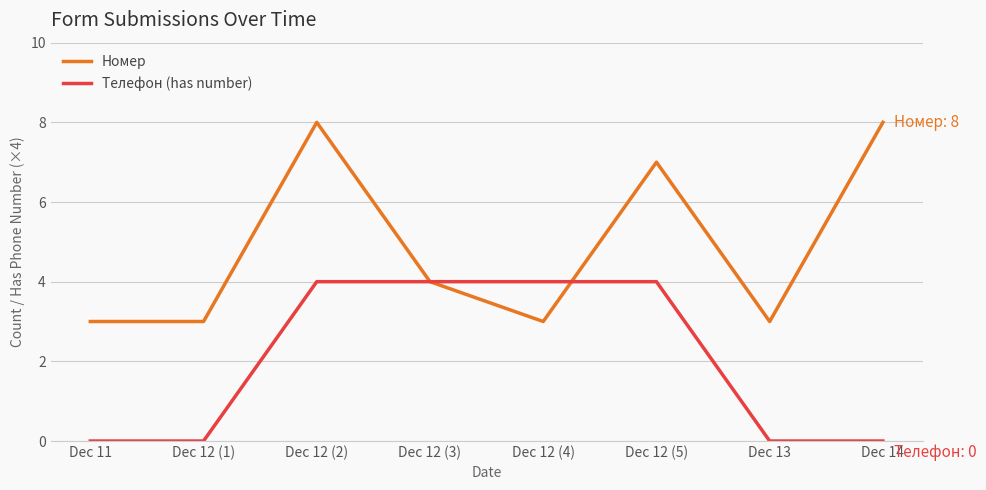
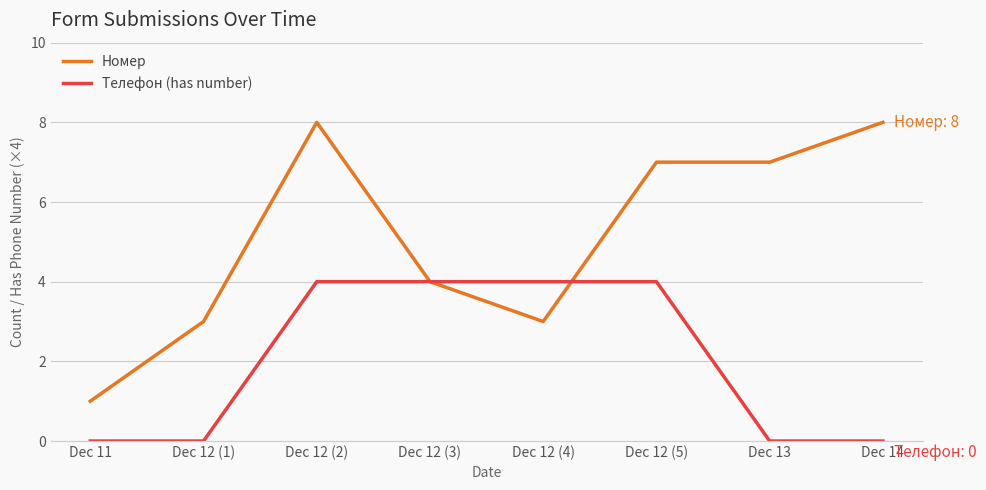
  {
    "Номер": {
-     "Dec 11": 3,
+     "Dec 11": 1,
      "Dec 12 (1)": 3,
      "Dec 12 (2)": 8,
      "Dec 12 (4)": 3,
      "Dec 12 (5)": 7,
-     "Dec 13": 3
+     "Dec 13": 7
    },
    "Телефон (has number)": {
      "Dec 14": 0
    }
  }
